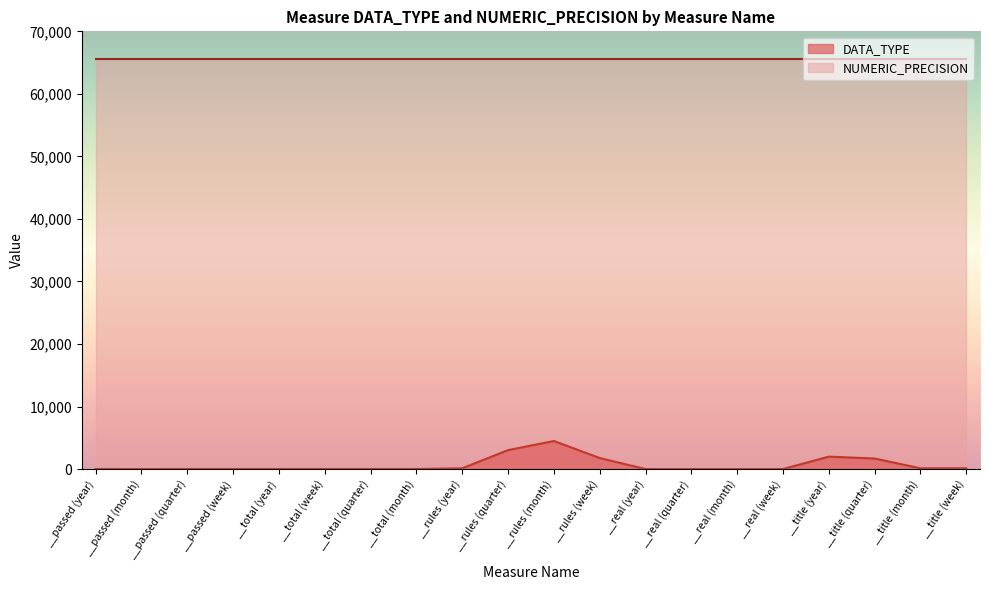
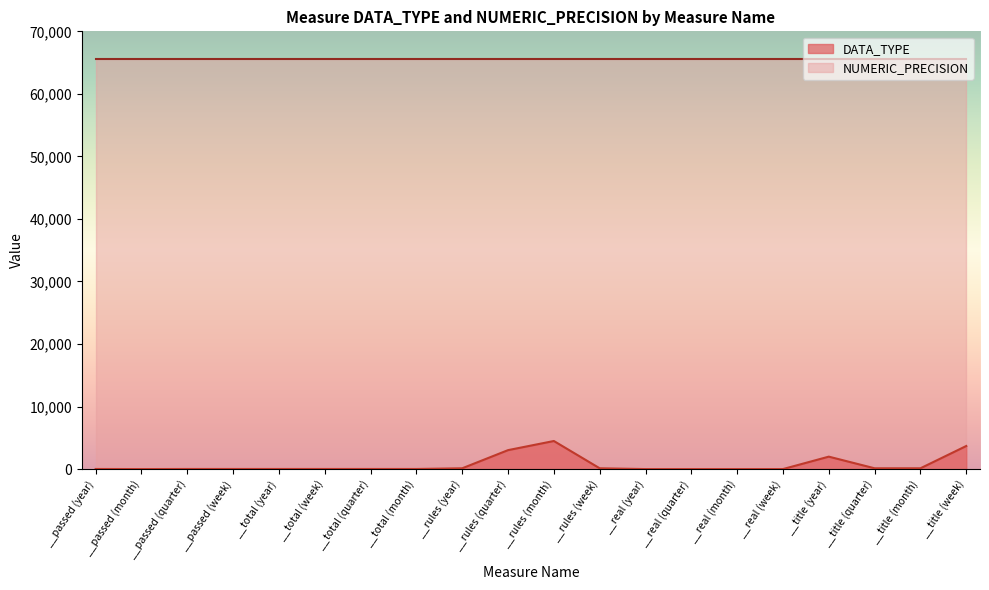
  {
    "DATA_TYPE": {
      "__passed (year)": "0",
      "__passed (month)": "0",
      "__passed (quarter)": "0",
      "__passed (week)": "0",
      "__total (year)": "0",
      "__total (week)": "0",
      "__total (quarter)": "0",
      "__total (month)": "0",
      "__rules (year)": "0",
      "__rules (quarter)": "3,000",
      "__rules (month)": "4,000",
-     "__rules (week)": "2,000",
+     "__rules (week)": "0",
      "__real (year)": "0",
      "__real (quarter)": "0",
      "__real (month)": "0",
      "__real (week)": "0",
      "__title (year)": "2,000",
-     "__title (quarter)": "2,000",
+     "__title (quarter)": "0",
      "__title (month)": "0",
-     "__title (week)": "0"
+     "__title (week)": "4,000"
    },
    "NUMERIC_PRECISION": {
      "__passed (year)": "66,000",
      "__passed (month)": "66,000",
      "__passed (quarter)": "66,000",
      "__passed (week)": "66,000",
      "__total (year)": "66,000",
      "__total (week)": "66,000",
      "__total (quarter)": "66,000",
      "__total (month)": "66,000",
      "__rules (year)": "66,000",
      "__rules (quarter)": "66,000",
      "__rules (month)": "66,000",
      "__rules (week)": "66,000",
      "__real (year)": "66,000",
      "__real (quarter)": "66,000",
      "__real (month)": "66,000",
      "__real (week)": "66,000"
    }
  }
